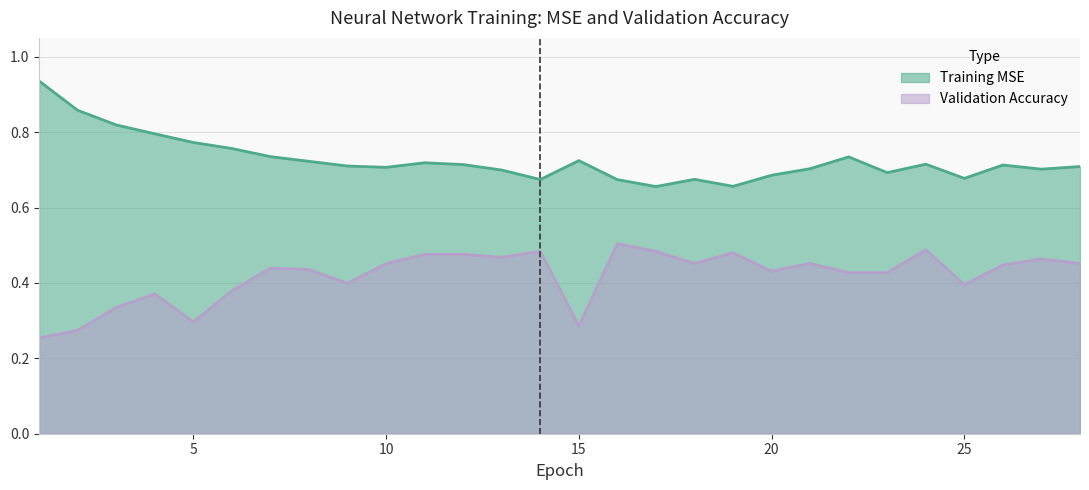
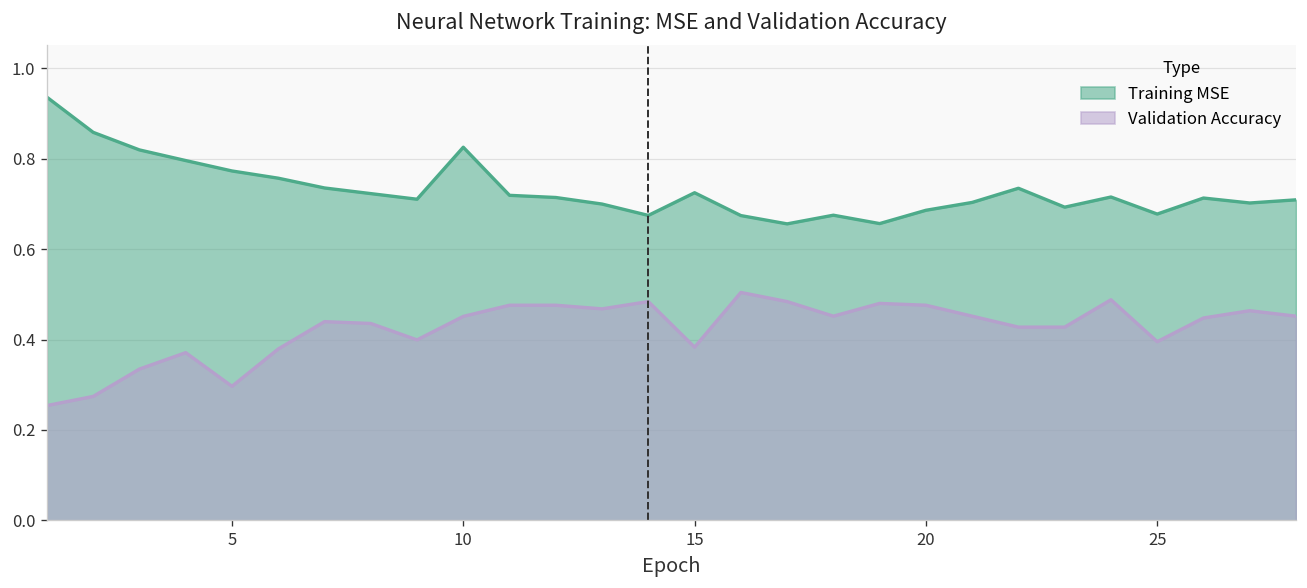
  {
    "Training MSE": {
      "5": 0.77,
-     "10": 0.71,
+     "10": 0.83,
      "15": 0.72,
      "20": 0.69,
      "25": 0.68
    },
    "Validation Accuracy": {
      "5": 0.30,
      "10": 0.45,
-     "15": 0.29,
-     "20": 0.43,
+     "15": 0.38,
+     "20": 0.48,
      "25": 0.40
    }
  }
